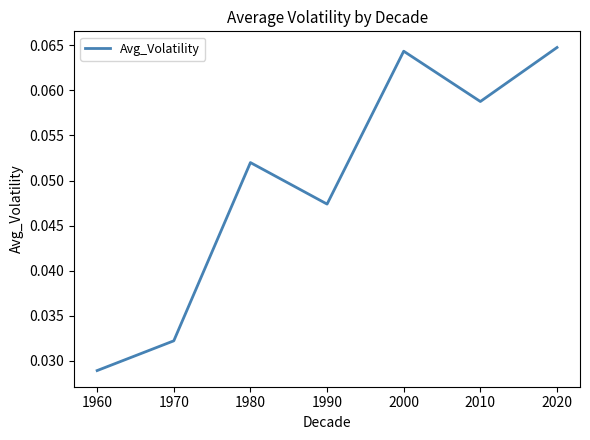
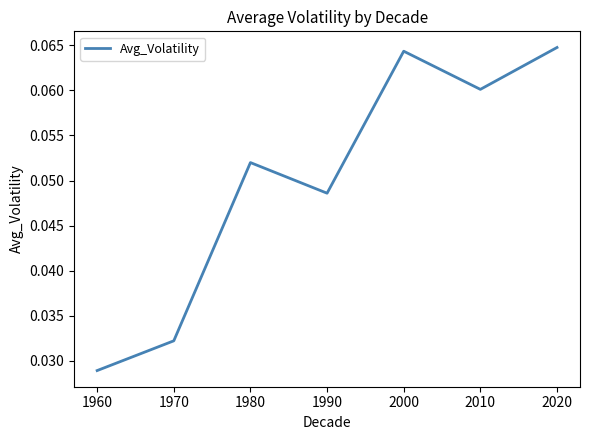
  {
    "1960": 0.029,
    "1970": 0.032,
    "1980": 0.052,
-   "1990": 0.047,
+   "1990": 0.049,
    "2000": 0.064,
-   "2010": 0.059,
+   "2010": 0.060,
    "2020": 0.065
  }
